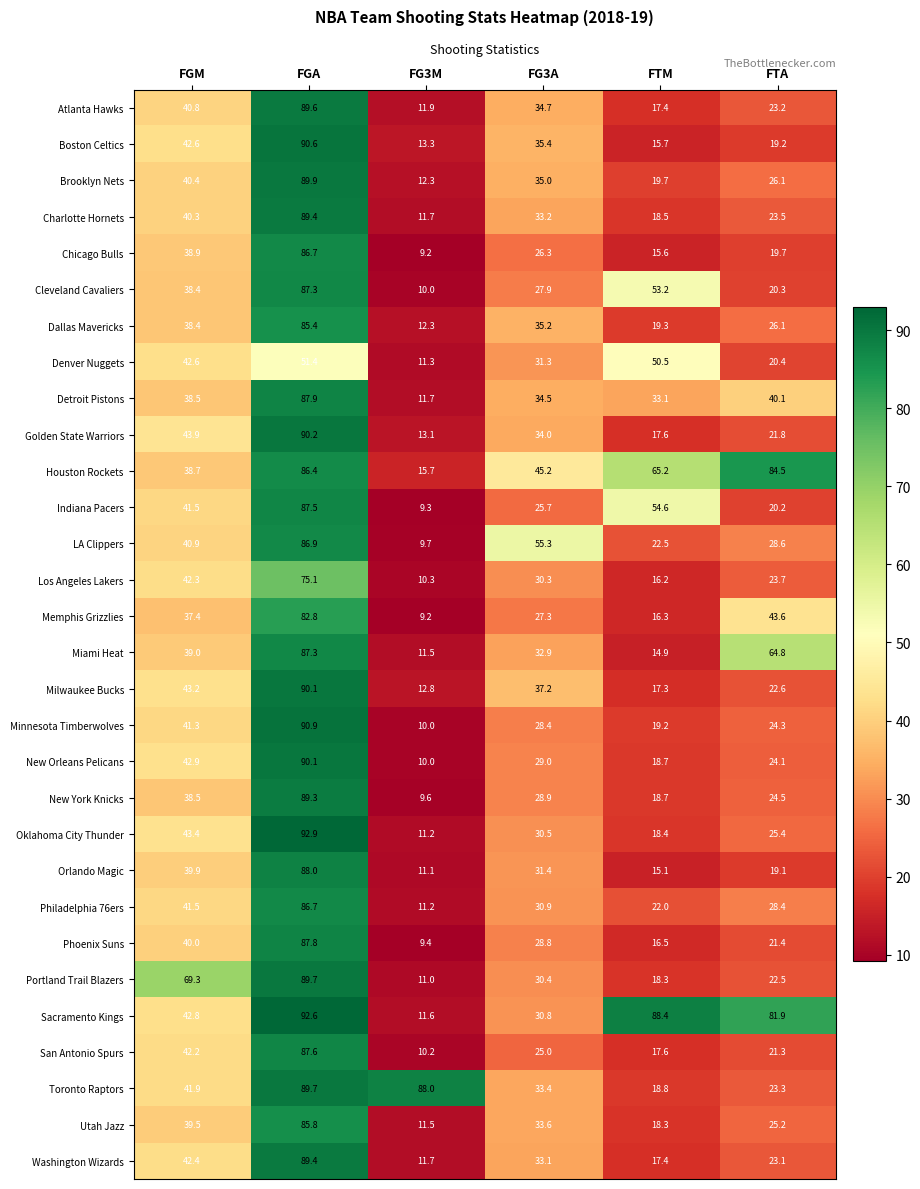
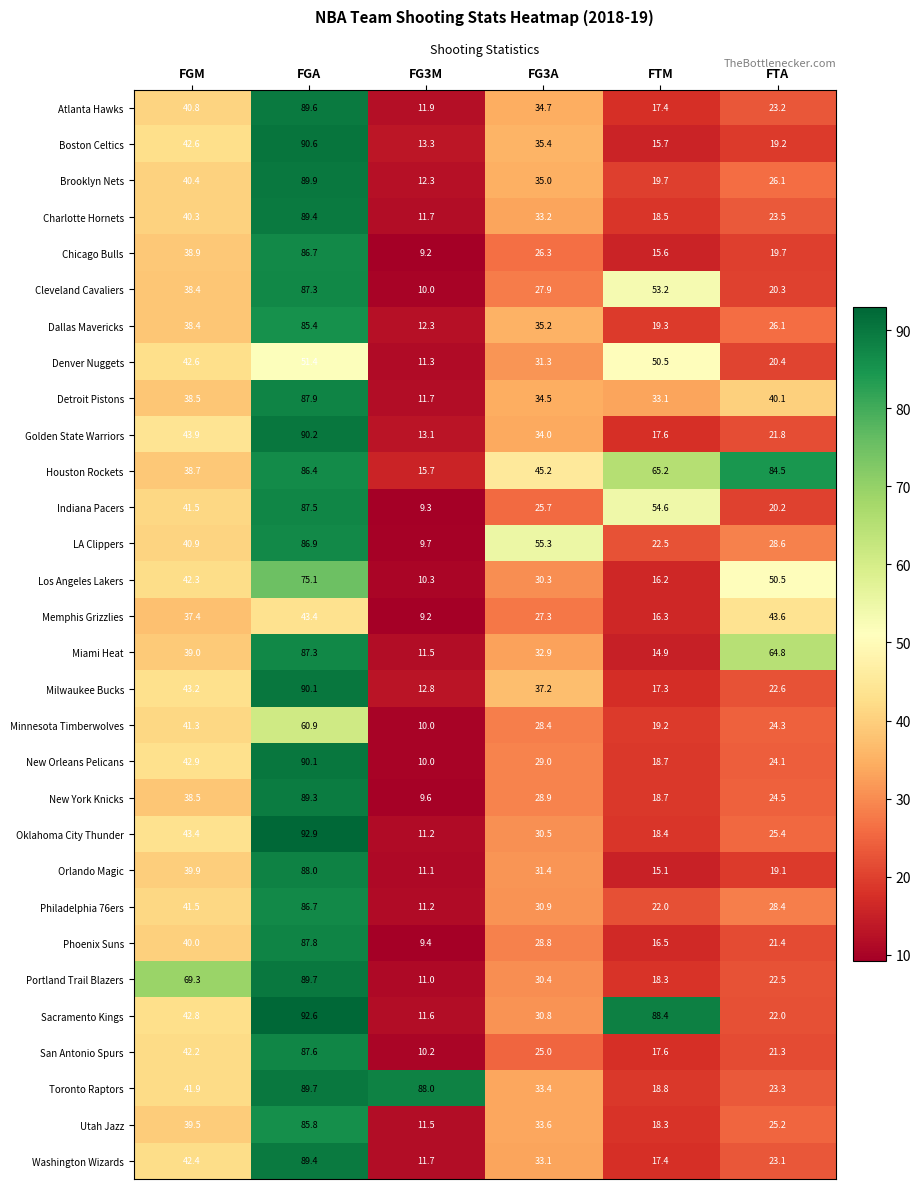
  {
    "Atlanta Hawks": {
      "FGM": 40.8,
      "FGA": 89.6,
      "FG3M": 11.9,
      "FG3A": 34.7,
      "FTM": 17.4,
      "FTA": 23.2
    },
    "Boston Celtics": {
      "FGM": 42.6,
      "FGA": 90.6,
      "FG3M": 13.3,
      "FG3A": 35.4,
      "FTM": 15.7,
      "FTA": 19.2
    },
    "Brooklyn Nets": {
      "FGM": 40.4,
      "FGA": 89.9,
      "FG3M": 12.3,
      "FG3A": 35.0,
      "FTM": 19.7,
      "FTA": 26.1
    },
    "Charlotte Hornets": {
      "FGM": 40.3,
      "FGA": 89.4,
      "FG3M": 11.7,
      "FG3A": 33.2,
      "FTM": 18.5,
      "FTA": 23.5
    },
    "Chicago Bulls": {
      "FGM": 38.9,
      "FGA": 86.7,
      "FG3M": 9.2,
      "FG3A": 26.3,
      "FTM": 15.6,
      "FTA": 19.7
    },
    "Cleveland Cavaliers": {
      "FGM": 38.4,
      "FGA": 87.3,
      "FG3M": 10.0,
      "FG3A": 27.9,
      "FTM": 53.2,
      "FTA": 20.3
    },
    "Dallas Mavericks": {
      "FGM": 38.4,
      "FGA": 85.4,
      "FG3M": 12.3,
      "FG3A": 35.2,
      "FTM": 19.3,
      "FTA": 26.1
    },
    "Denver Nuggets": {
      "FGM": 42.6,
      "FGA": 51.4,
      "FG3M": 11.3,
      "FG3A": 31.3,
      "FTM": 50.5,
      "FTA": 20.4
    },
    "Detroit Pistons": {
      "FGM": 38.5,
      "FGA": 87.9,
      "FG3M": 11.7,
      "FG3A": 34.5,
      "FTM": 33.1,
      "FTA": 40.1
    },
    "Golden State Warriors": {
      "FGM": 43.9,
      "FGA": 90.2,
      "FG3M": 13.1,
      "FG3A": 34.0,
      "FTM": 17.6,
      "FTA": 21.8
    },
    "Houston Rockets": {
      "FGM": 38.7,
      "FGA": 86.4,
      "FG3M": 15.7,
      "FG3A": 45.2,
      "FTM": 65.2,
      "FTA": 84.5
    },
    "Indiana Pacers": {
      "FGM": 41.5,
      "FGA": 87.5,
      "FG3M": 9.3,
      "FG3A": 25.7,
      "FTM": 54.6,
      "FTA": 20.2
    },
    "LA Clippers": {
      "FGM": 40.9,
      "FGA": 86.9,
      "FG3M": 9.7,
      "FG3A": 55.3,
      "FTM": 22.5,
      "FTA": 28.6
    },
    "Los Angeles Lakers": {
      "FGM": 42.3,
      "FGA": 75.1,
      "FG3M": 10.3,
      "FG3A": 30.3,
      "FTM": 16.2,
-     "FTA": 23.7
+     "FTA": 50.5
    },
    "Memphis Grizzlies": {
      "FGM": 37.4,
-     "FGA": 82.8,
+     "FGA": 43.4,
      "FG3M": 9.2,
      "FG3A": 27.3,
      "FTM": 16.3,
      "FTA": 43.6
    },
    "Miami Heat": {
      "FGM": 39.0,
      "FGA": 87.3,
      "FG3M": 11.5,
      "FG3A": 32.9,
      "FTM": 14.9,
      "FTA": 64.8
    },
    "Milwaukee Bucks": {
      "FGM": 43.2,
      "FGA": 90.1,
      "FG3M": 12.8,
      "FG3A": 37.2,
      "FTM": 17.3,
      "FTA": 22.6
    },
    "Minnesota Timberwolves": {
      "FGM": 41.3,
-     "FGA": 90.9,
+     "FGA": 60.9,
      "FG3M": 10.0,
      "FG3A": 28.4,
      "FTM": 19.2,
      "FTA": 24.3
    },
    "New Orleans Pelicans": {
      "FGM": 42.9,
      "FGA": 90.1,
      "FG3M": 10.0,
      "FG3A": 29.0,
      "FTM": 18.7,
      "FTA": 24.1
    },
    "New York Knicks": {
      "FGM": 38.5,
      "FGA": 89.3,
      "FG3M": 9.6,
      "FG3A": 28.9,
      "FTM": 18.7,
      "FTA": 24.5
    },
    "Oklahoma City Thunder": {
      "FGM": 43.4,
      "FGA": 92.9,
      "FG3M": 11.2,
      "FG3A": 30.5,
      "FTM": 18.4,
      "FTA": 25.4
    },
    "Orlando Magic": {
      "FGM": 39.9,
      "FGA": 88.0,
      "FG3M": 11.1,
      "FG3A": 31.4,
      "FTM": 15.1,
      "FTA": 19.1
    },
    "Philadelphia 76ers": {
      "FGM": 41.5,
      "FGA": 86.7,
      "FG3M": 11.2,
      "FG3A": 30.9,
      "FTM": 22.0,
      "FTA": 28.4
    },
    "Phoenix Suns": {
      "FGM": 40.0,
      "FGA": 87.8,
      "FG3M": 9.4,
      "FG3A": 28.8,
      "FTM": 16.5,
      "FTA": 21.4
    },
    "Portland Trail Blazers": {
      "FGM": 69.3,
      "FGA": 89.7,
      "FG3M": 11.0,
      "FG3A": 30.4,
      "FTM": 18.3,
      "FTA": 22.5
    },
    "Sacramento Kings": {
      "FGM": 42.8,
      "FGA": 92.6,
      "FG3M": 11.6,
      "FG3A": 30.8,
      "FTM": 88.4,
-     "FTA": 81.9
+     "FTA": 22.0
    },
    "San Antonio Spurs": {
      "FGM": 42.2,
      "FGA": 87.6,
      "FG3M": 10.2,
      "FG3A": 25.0,
      "FTM": 17.6,
      "FTA": 21.3
    },
    "Toronto Raptors": {
      "FGM": 41.9,
      "FGA": 89.7,
      "FG3M": 88.0,
      "FG3A": 33.4,
      "FTM": 18.8,
      "FTA": 23.3
    },
    "Utah Jazz": {
      "FGM": 39.5,
      "FGA": 85.8,
      "FG3M": 11.5,
      "FG3A": 33.6,
      "FTM": 18.3,
      "FTA": 25.2
    },
    "Washington Wizards": {
      "FGM": 42.4,
      "FGA": 89.4,
      "FG3M": 11.7,
      "FG3A": 33.1,
      "FTM": 17.4,
      "FTA": 23.1
    }
  }
